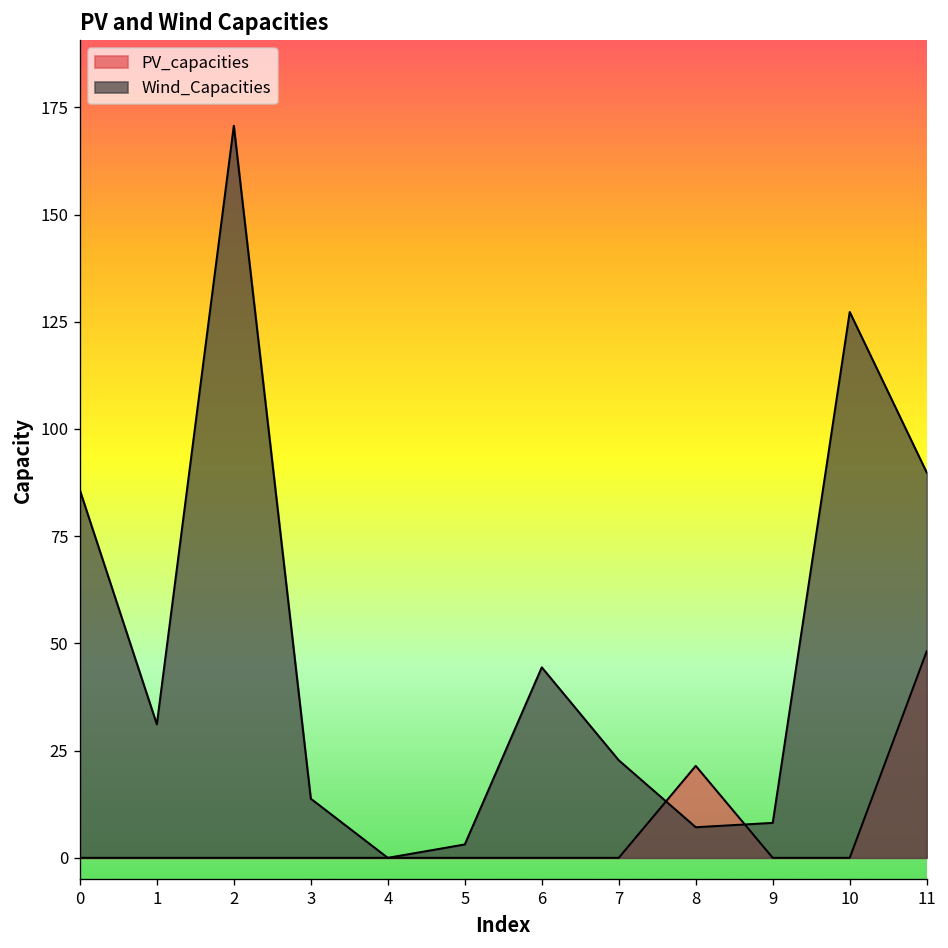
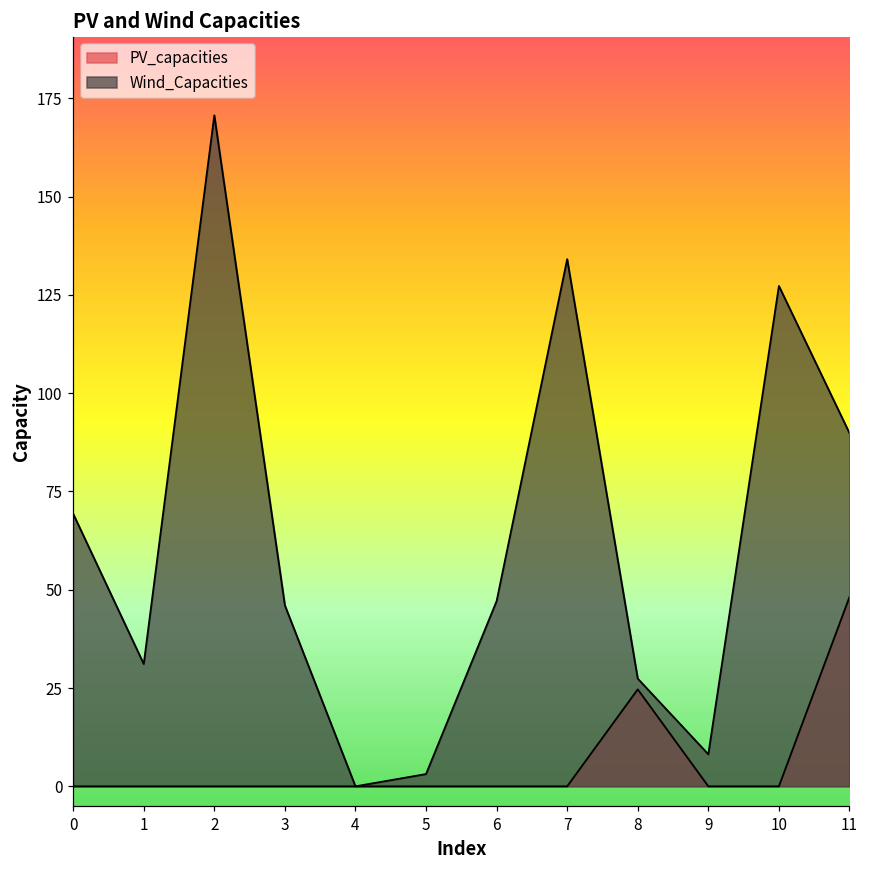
  {
    "PV_capacities": {
      "0": 0,
      "1": 0,
      "2": 0,
      "3": 0,
      "5": 0,
      "6": 0,
      "7": 0,
-     "8": 21,
+     "8": 25,
      "9": 0,
      "10": 0,
      "11": 48
    },
    "Wind_Capacities": {
-     "0": 86,
+     "0": 69,
      "1": 31,
      "2": 171,
-     "3": 14,
+     "3": 46,
      "5": 3,
-     "6": 44,
-     "7": 23,
-     "8": 7,
+     "6": 47,
+     "7": 134,
+     "8": 27,
      "9": 8,
      "10": 127,
      "11": 90
    }
  }
